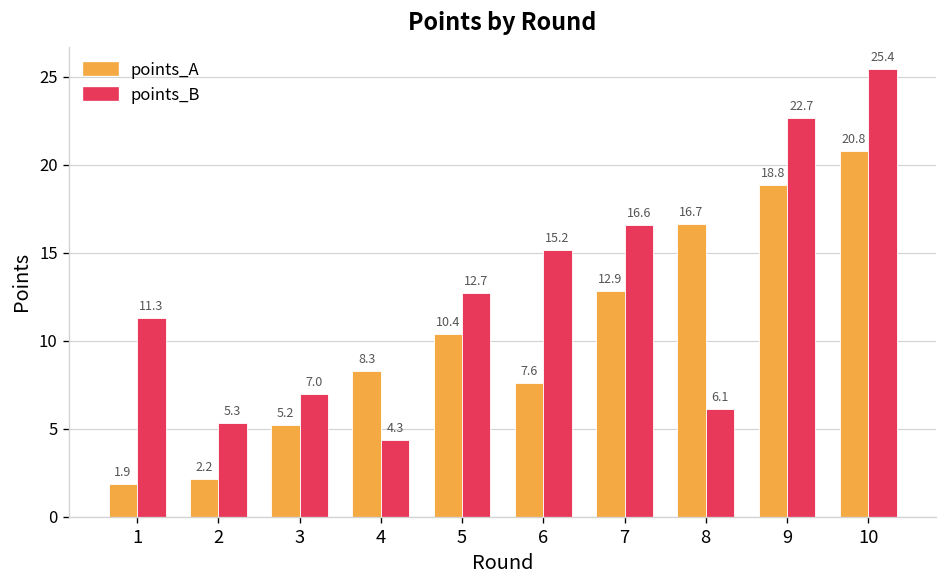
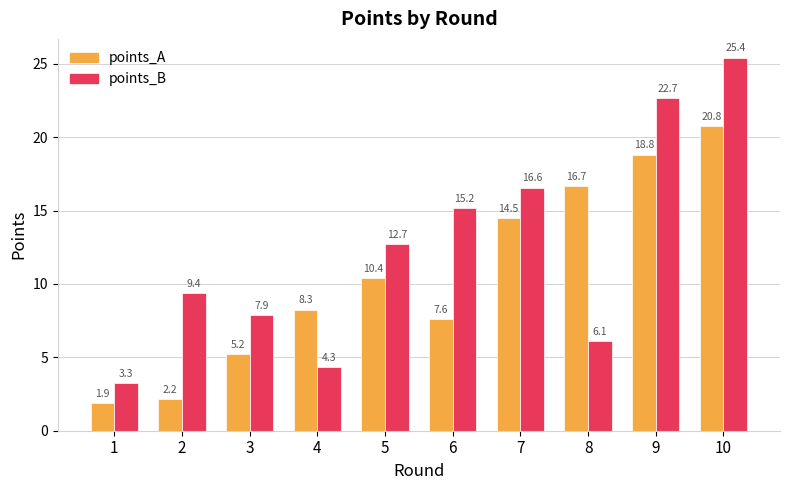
  {
    "points_A": {
      "1": 1.9,
      "2": 2.2,
      "3": 5.2,
      "4": 8.3,
      "5": 10.4,
      "6": 7.6,
-     "7": 12.9,
+     "7": 14.5,
      "8": 16.7,
      "9": 18.8,
      "10": 20.8
    },
    "points_B": {
-     "1": 11.3,
-     "2": 5.3,
-     "3": 7.0,
+     "1": 3.3,
+     "2": 9.4,
+     "3": 7.9,
      "4": 4.3,
      "5": 12.7,
      "6": 15.2,
      "7": 16.6,
      "8": 6.1,
      "9": 22.7,
      "10": 25.4
    }
  }
